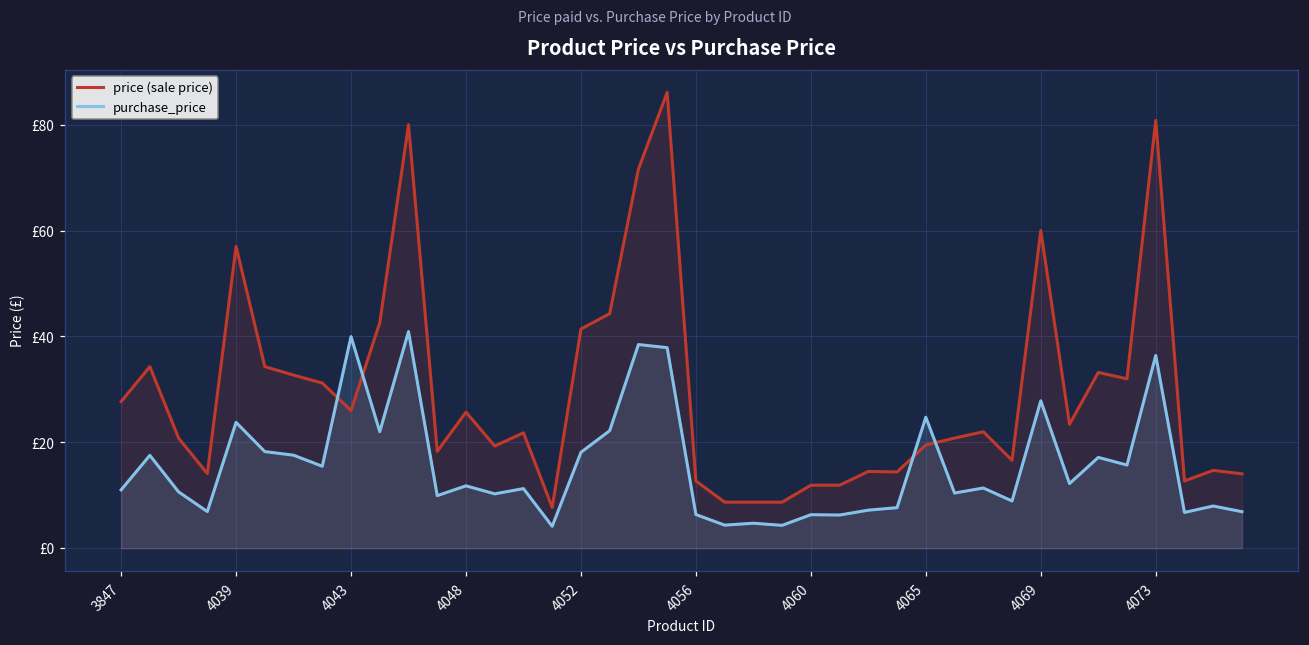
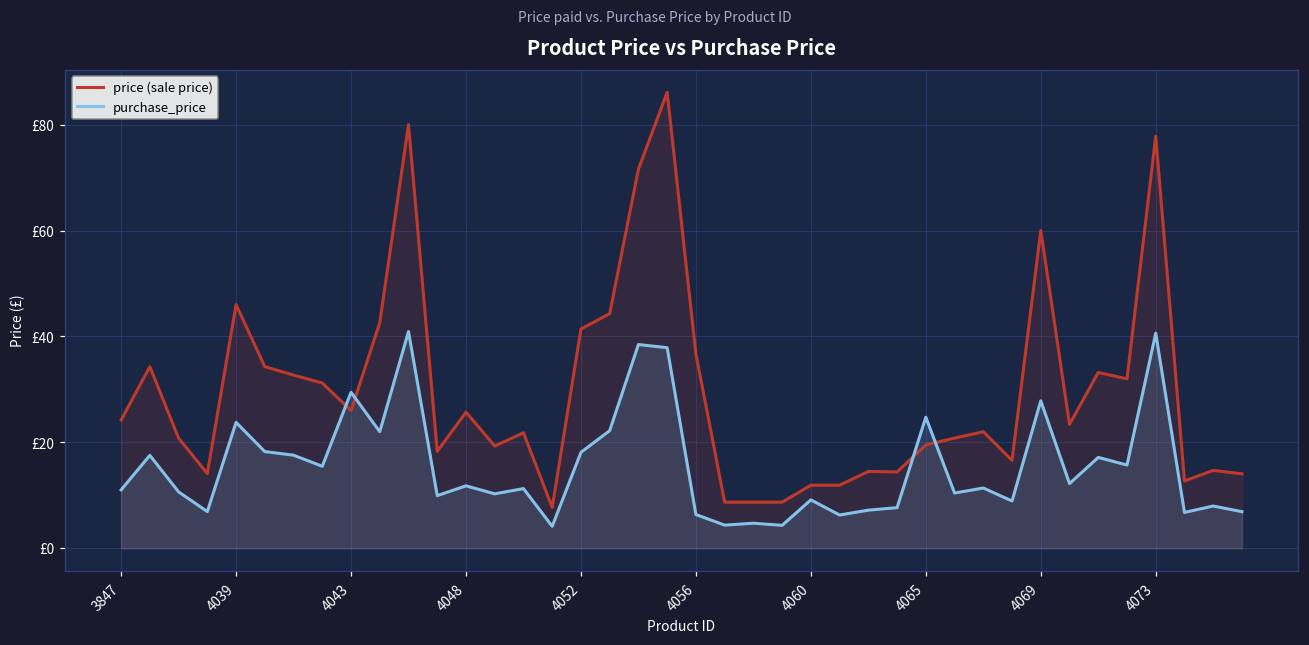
  {
    "price (sale price)": {
-     "3847": "£28",
-     "4039": "£57",
+     "3847": "£24",
+     "4039": "£46",
      "4043": "£26",
      "4048": "£26",
      "4052": "£41",
-     "4056": "£13",
+     "4056": "£37",
      "4060": "£12",
      "4065": "£20",
      "4069": "£60",
-     "4073": "£81"
+     "4073": "£78"
    },
    "purchase_price": {
      "3847": "£11",
      "4039": "£24",
-     "4043": "£40",
+     "4043": "£29",
      "4048": "£12",
      "4052": "£18",
      "4056": "£6",
-     "4060": "£6",
+     "4060": "£9",
      "4065": "£25",
      "4069": "£28",
-     "4073": "£36"
+     "4073": "£41"
    }
  }
